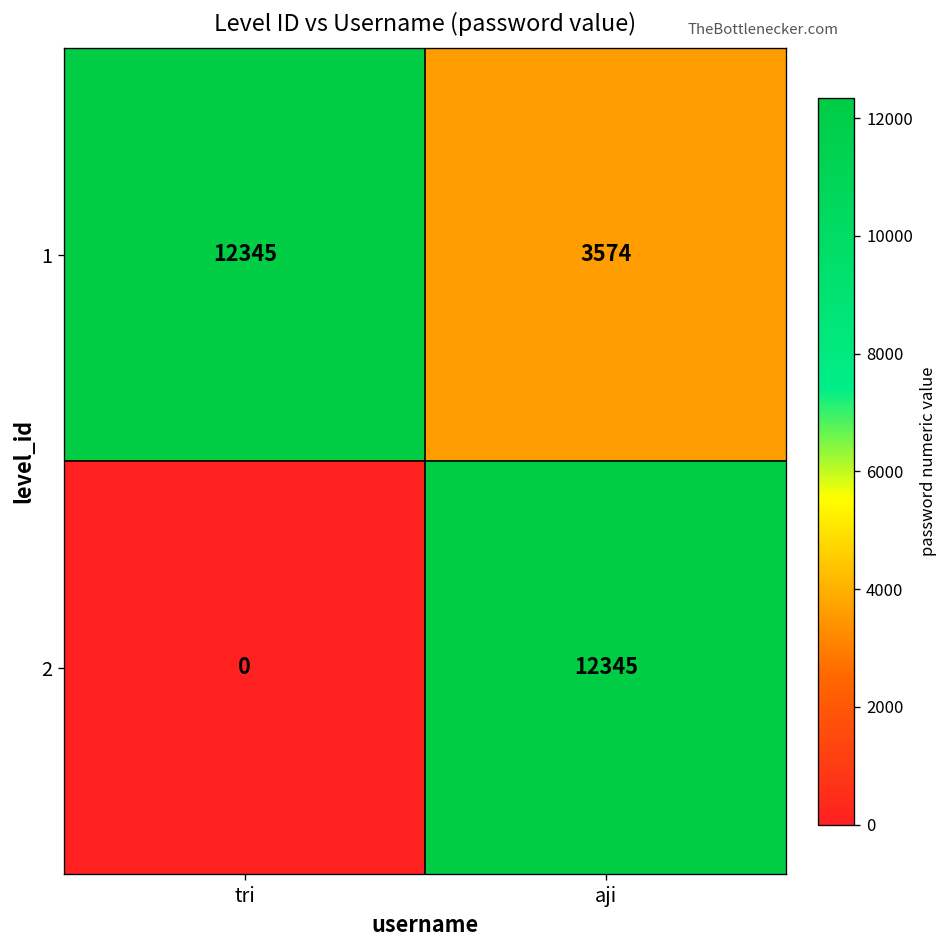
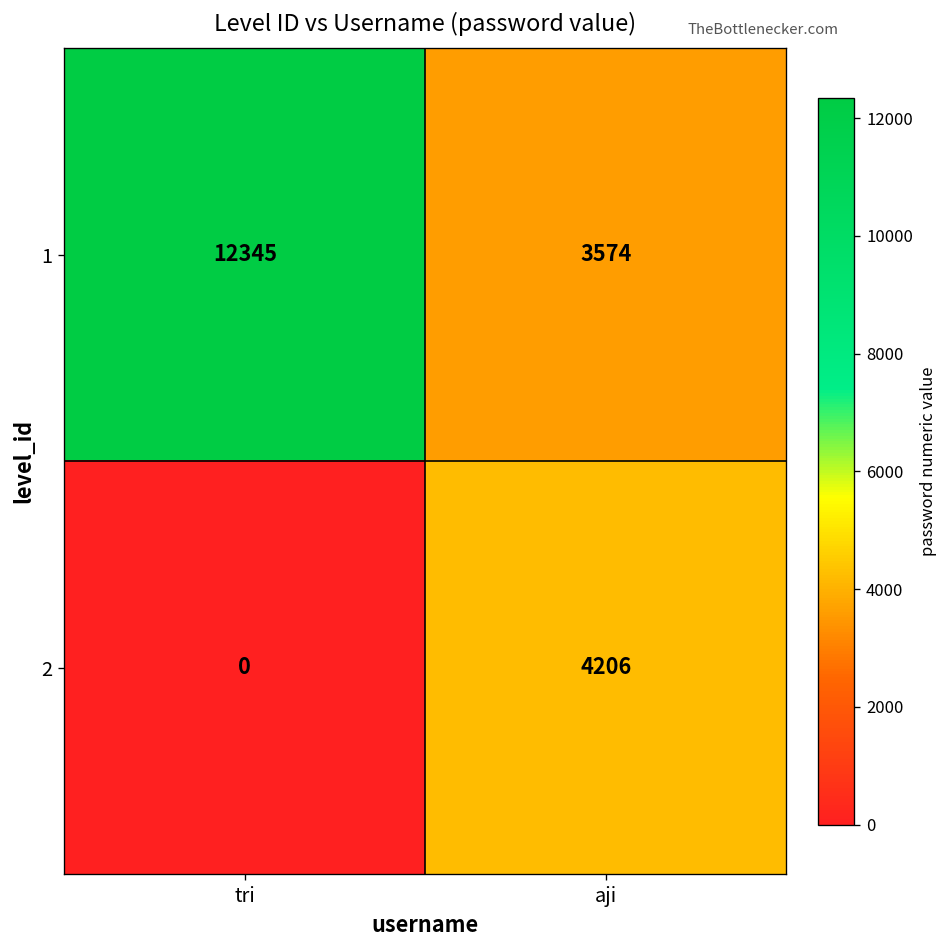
  {
    "1": {
      "tri": 12345,
      "aji": 3574
    },
    "2": {
      "tri": 0,
-     "aji": 12345
+     "aji": 4206
    }
  }
